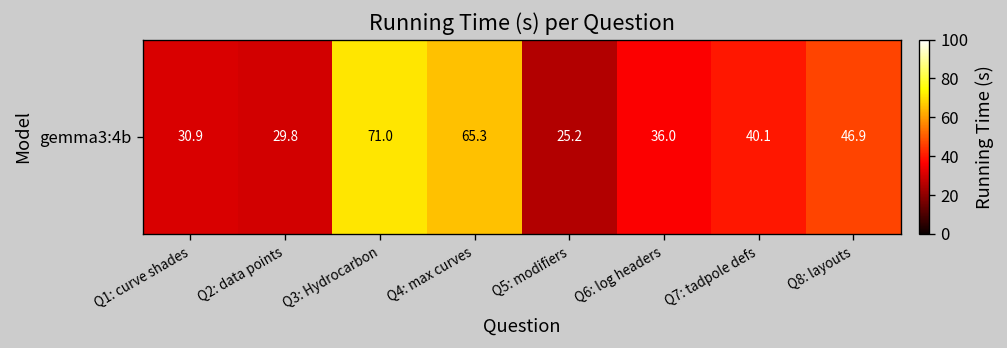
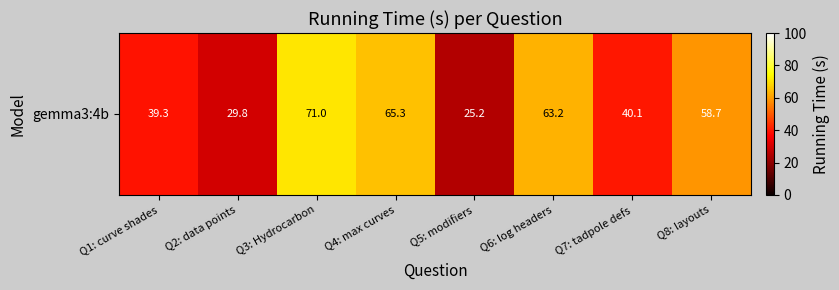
  {
    "gemma3:4b": {
-     "Q1: curve shades": 30.9,
+     "Q1: curve shades": 39.3,
      "Q2: data points": 29.8,
      "Q3: Hydrocarbon": 71.0,
      "Q4: max curves": 65.3,
      "Q5: modifiers": 25.2,
-     "Q6: log headers": 36.0,
+     "Q6: log headers": 63.2,
      "Q7: tadpole defs": 40.1,
-     "Q8: layouts": 46.9
+     "Q8: layouts": 58.7
    }
  }
